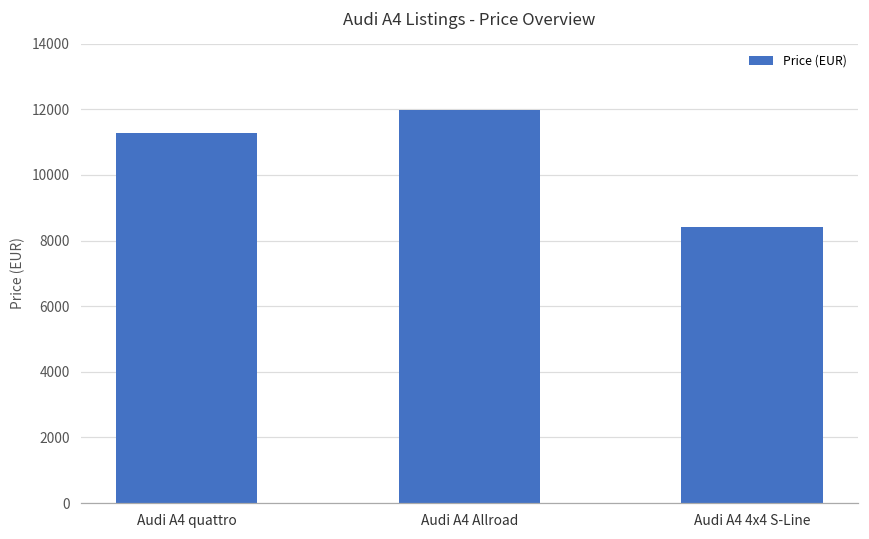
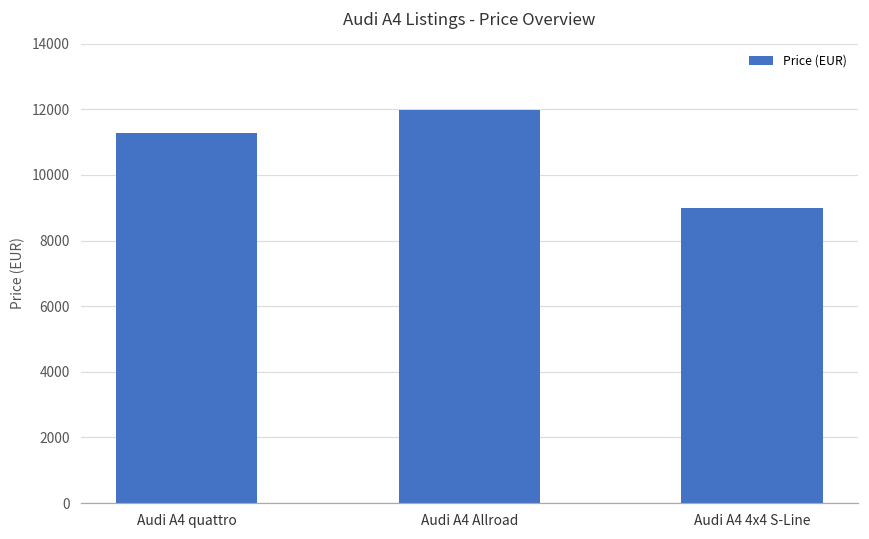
  {
    "Audi A4 quattro": 11300,
    "Audi A4 Allroad": 12000,
-   "Audi A4 4x4 S-Line": 8400
+   "Audi A4 4x4 S-Line": 9000
  }
